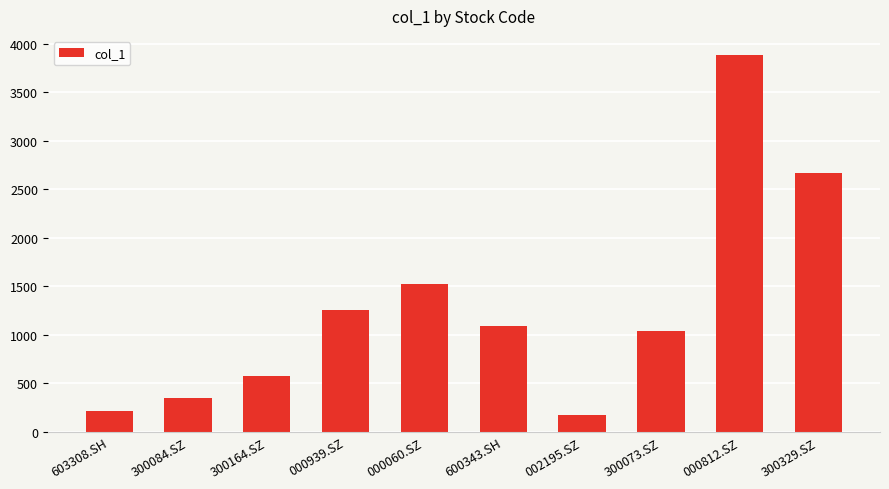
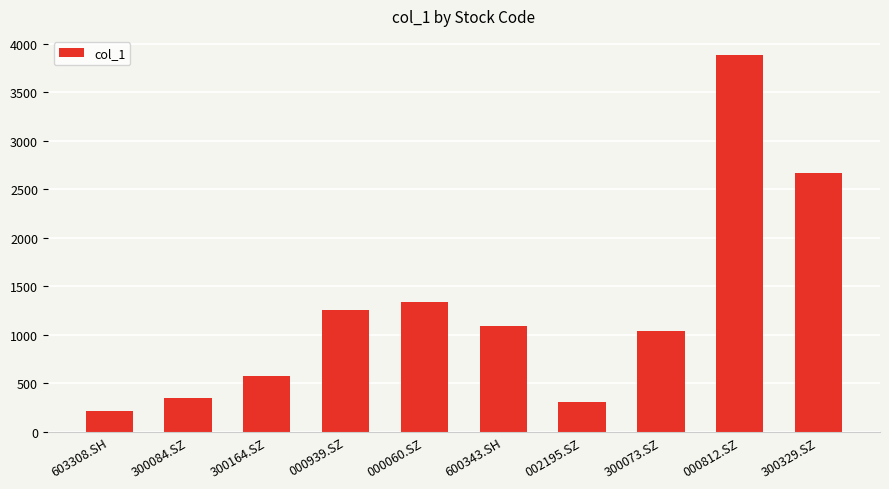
  {
    "603308.SH": 200,
    "300084.SZ": 400,
    "300164.SZ": 600,
    "000939.SZ": 1300,
-   "000060.SZ": 1500,
+   "000060.SZ": 1300,
    "600343.SH": 1100,
-   "002195.SZ": 200,
+   "002195.SZ": 300,
    "300073.SZ": 1000,
    "000812.SZ": 3900,
    "300329.SZ": 2700
  }
